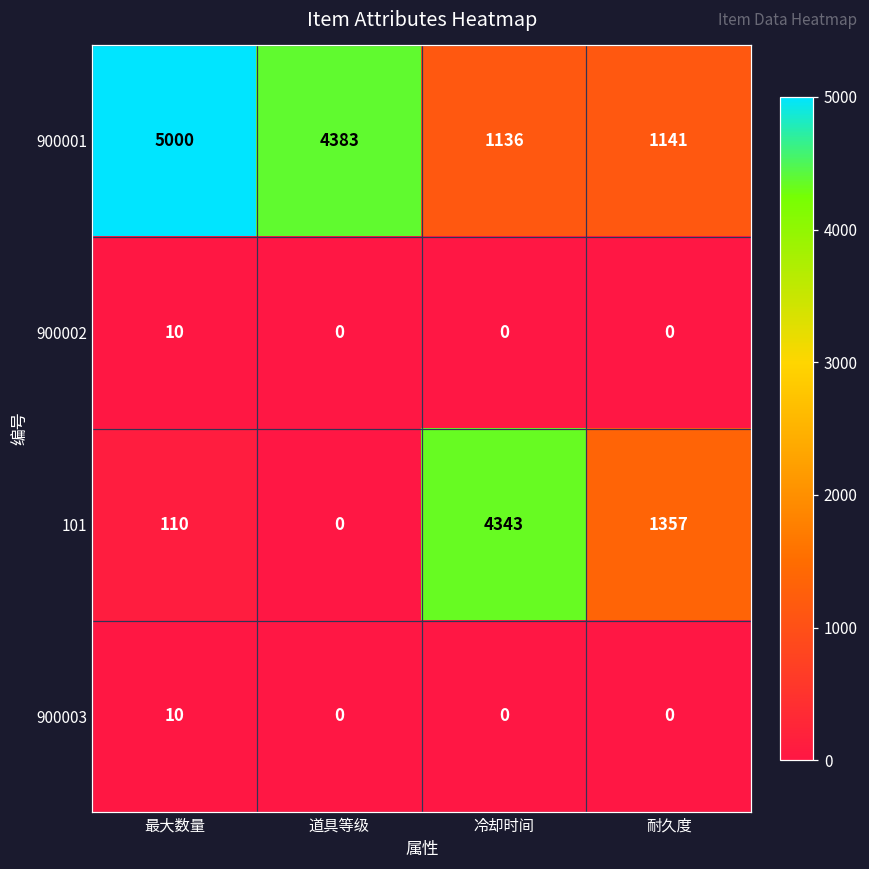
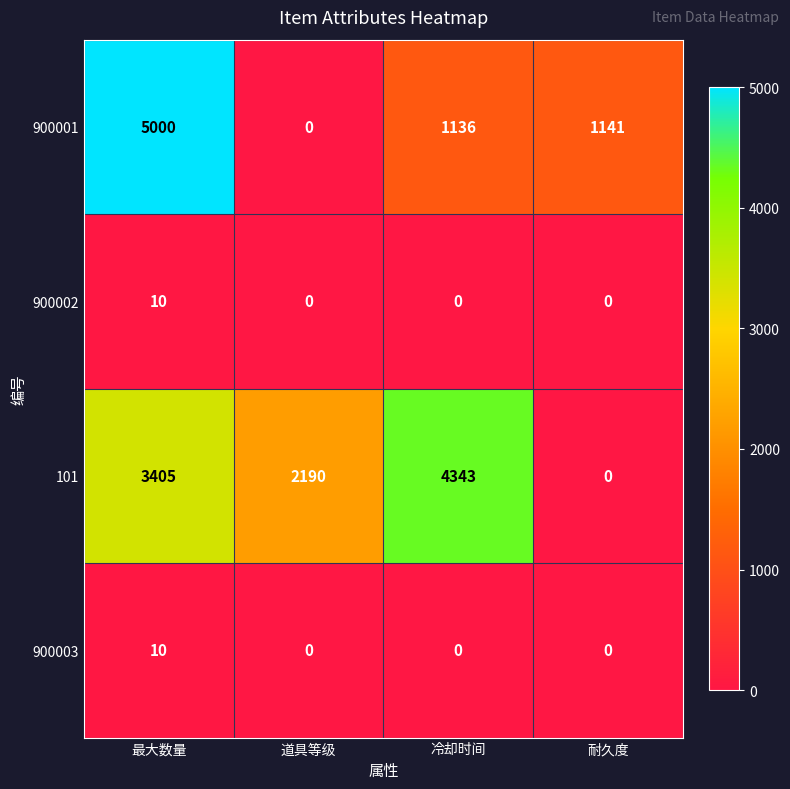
  {
    "900001": {
      "最大数量": 5000,
-     "道具等级": 4383,
+     "道具等级": 0,
      "冷却时间": 1136,
      "耐久度": 1141
    },
    "900002": {
      "最大数量": 10,
      "道具等级": 0,
      "冷却时间": 0,
      "耐久度": 0
    },
    "101": {
-     "最大数量": 110,
-     "道具等级": 0,
+     "最大数量": 3405,
+     "道具等级": 2190,
      "冷却时间": 4343,
-     "耐久度": 1357
+     "耐久度": 0
    },
    "900003": {
      "最大数量": 10,
      "道具等级": 0,
      "冷却时间": 0,
      "耐久度": 0
    }
  }
